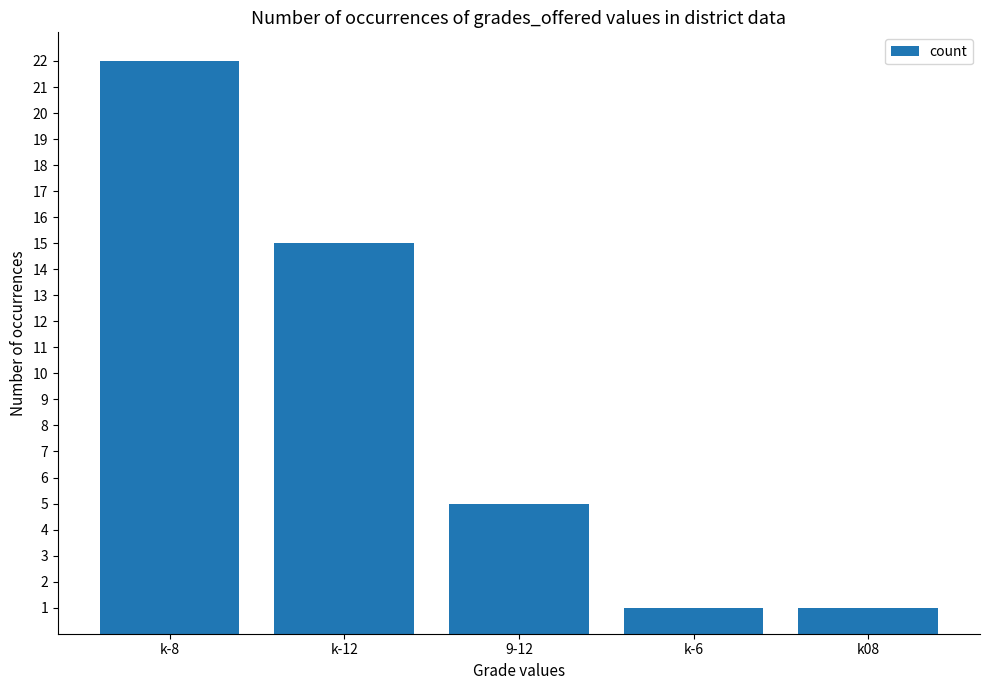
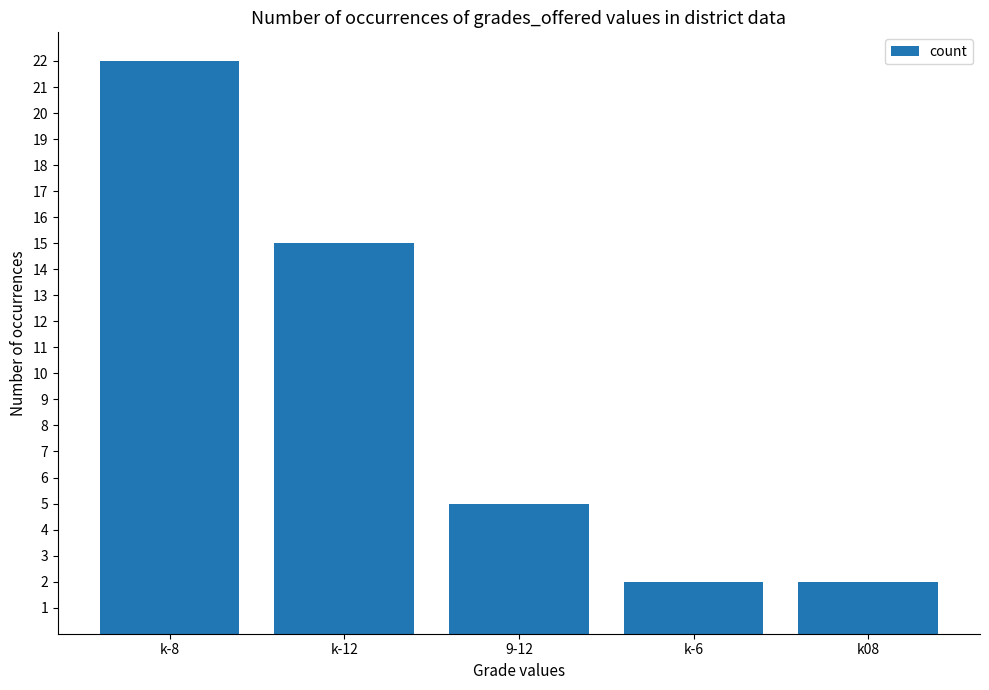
  {
    "k-8": 22,
    "k-12": 15,
    "9-12": 5,
-   "k-6": 1,
-   "k08": 1
+   "k-6": 2,
+   "k08": 2
  }
